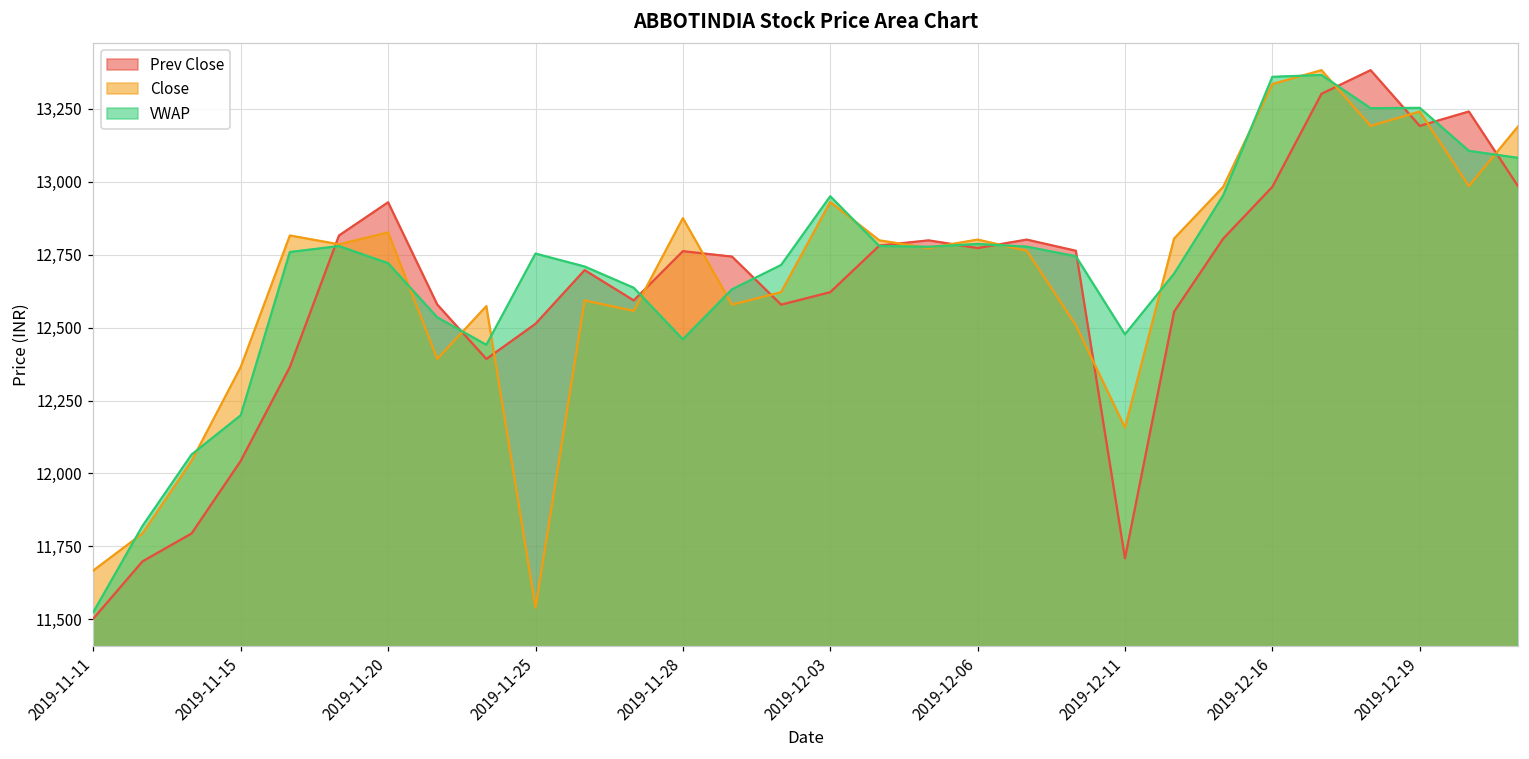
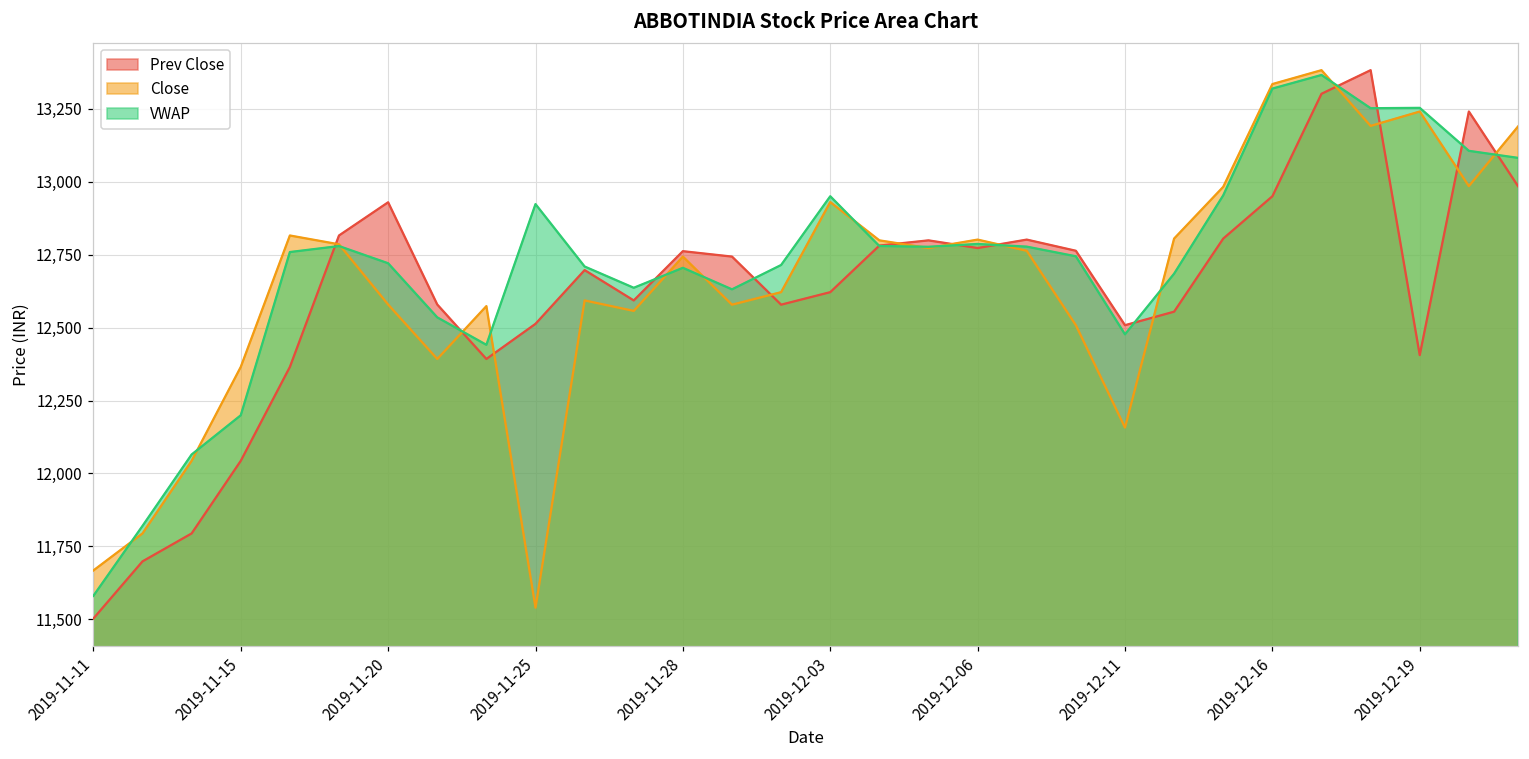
  {
    "Prev Close": {
      "2019-11-11": "11,500",
      "2019-11-15": "12,040",
      "2019-11-20": "12,930",
      "2019-11-25": "12,510",
      "2019-11-28": "12,760",
      "2019-12-03": "12,620",
      "2019-12-06": "12,770",
-     "2019-12-11": "11,710",
-     "2019-12-16": "12,980",
-     "2019-12-19": "13,190"
+     "2019-12-11": "12,510",
+     "2019-12-16": "12,950",
+     "2019-12-19": "12,410"
    },
    "Close": {
      "2019-11-11": "11,670",
      "2019-11-15": "12,370",
-     "2019-11-20": "12,830",
+     "2019-11-20": "12,580",
      "2019-11-25": "11,540",
-     "2019-11-28": "12,870",
+     "2019-11-28": "12,740",
      "2019-12-03": "12,930",
      "2019-12-06": "12,800",
      "2019-12-11": "12,160",
      "2019-12-16": "13,330",
      "2019-12-19": "13,240"
    },
    "VWAP": {
-     "2019-11-11": "11,530",
+     "2019-11-11": "11,580",
      "2019-11-15": "12,200",
      "2019-11-20": "12,720",
-     "2019-11-25": "12,750",
-     "2019-11-28": "12,460",
+     "2019-11-25": "12,920",
+     "2019-11-28": "12,700",
      "2019-12-03": "12,950",
      "2019-12-06": "12,790",
      "2019-12-11": "12,480",
-     "2019-12-16": "13,360",
+     "2019-12-16": "13,320",
      "2019-12-19": "13,250"
    }
  }
